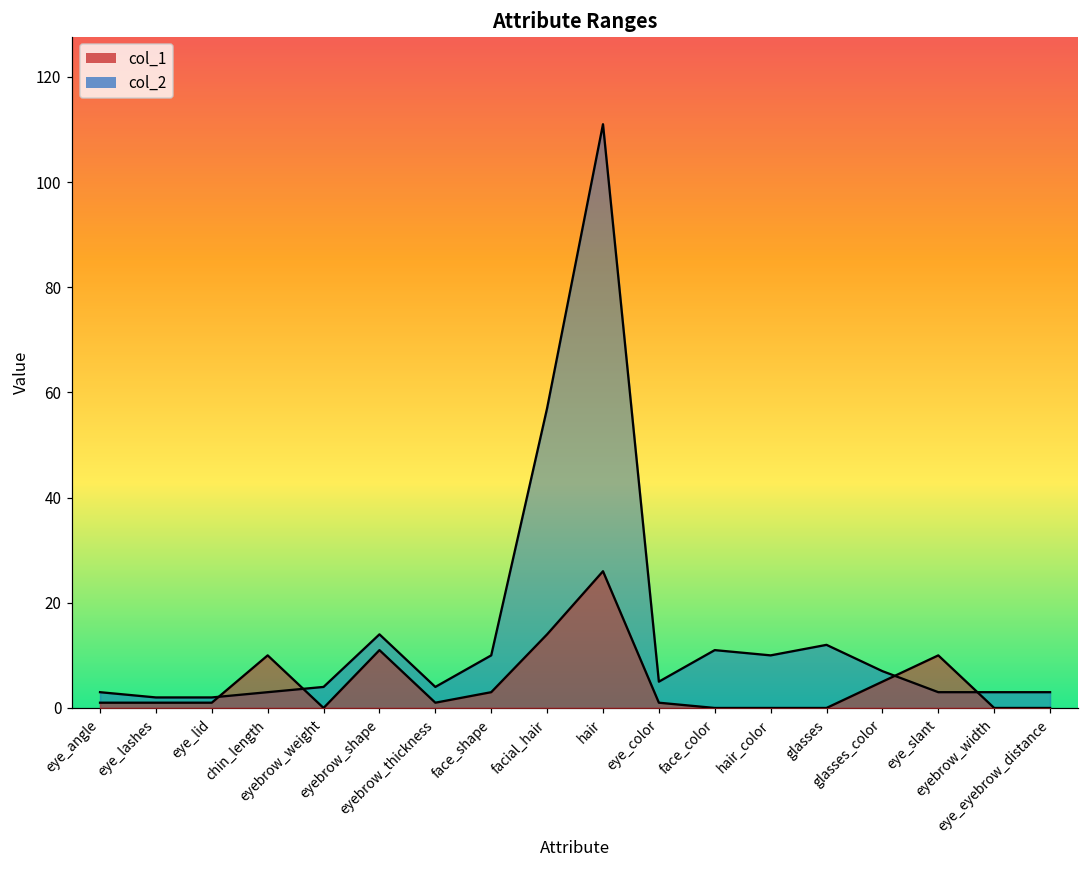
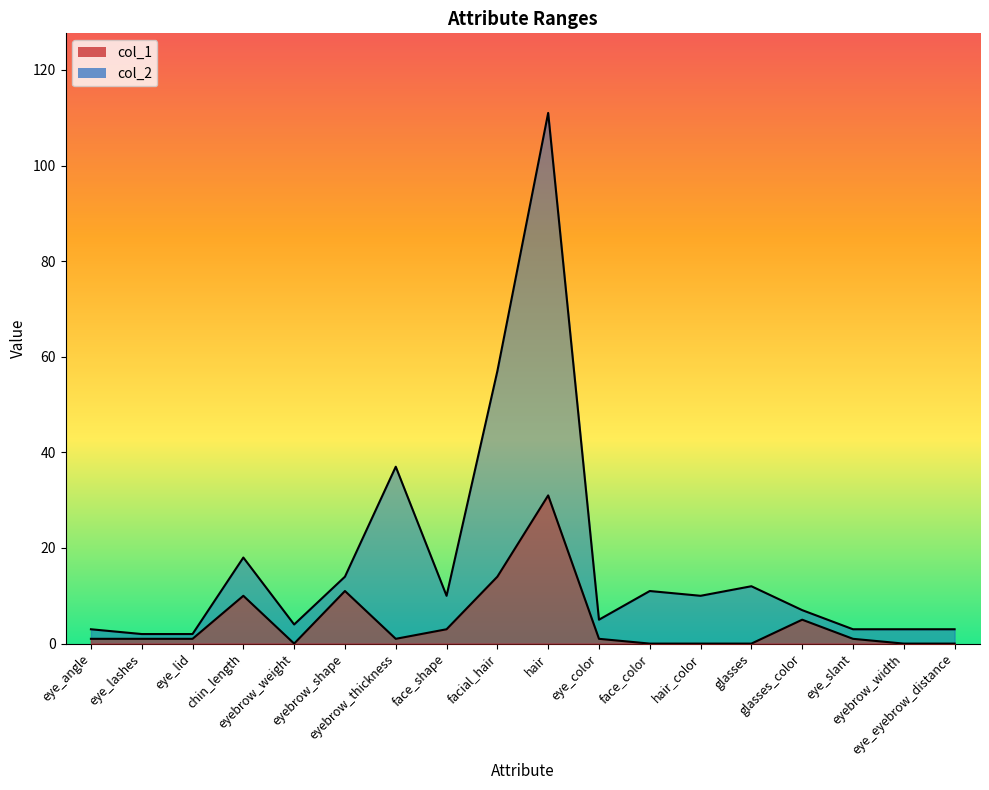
  {
    "col_1": {
      "eye_angle": 1,
      "eye_lashes": 1,
      "eye_lid": 1,
      "chin_length": 10,
      "eyebrow_weight": 0,
      "eyebrow_shape": 11,
      "eyebrow_thickness": 1,
      "face_shape": 3,
      "facial_hair": 14,
-     "hair": 26,
+     "hair": 31,
      "eye_color": 1,
      "face_color": 0,
      "hair_color": 0,
      "glasses": 0,
      "glasses_color": 5,
-     "eye_slant": 10,
+     "eye_slant": 1,
      "eyebrow_width": 0,
      "eye_eyebrow_distance": 0
    },
    "col_2": {
      "eye_angle": 3,
      "eye_lashes": 2,
      "eye_lid": 2,
-     "chin_length": 3,
+     "chin_length": 18,
      "eyebrow_weight": 4,
      "eyebrow_shape": 14,
-     "eyebrow_thickness": 4,
+     "eyebrow_thickness": 37,
      "face_shape": 10,
      "facial_hair": 57,
      "hair": 111,
      "eye_color": 5,
      "face_color": 11,
      "hair_color": 10,
      "glasses": 12,
      "glasses_color": 7,
      "eye_slant": 3,
      "eyebrow_width": 3,
      "eye_eyebrow_distance": 3
    }
  }
